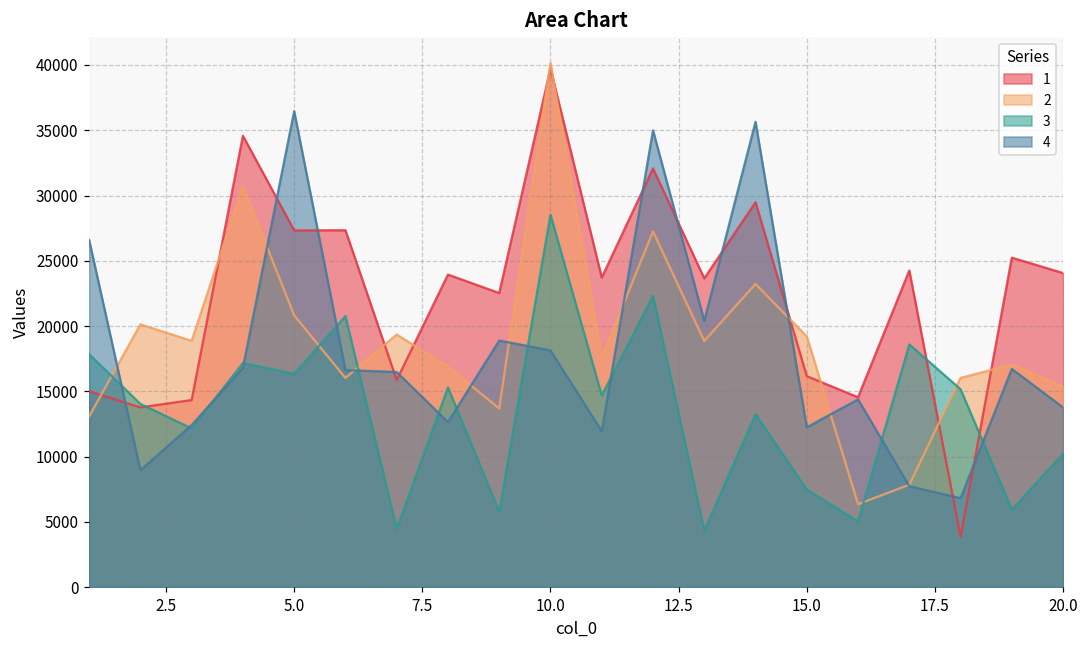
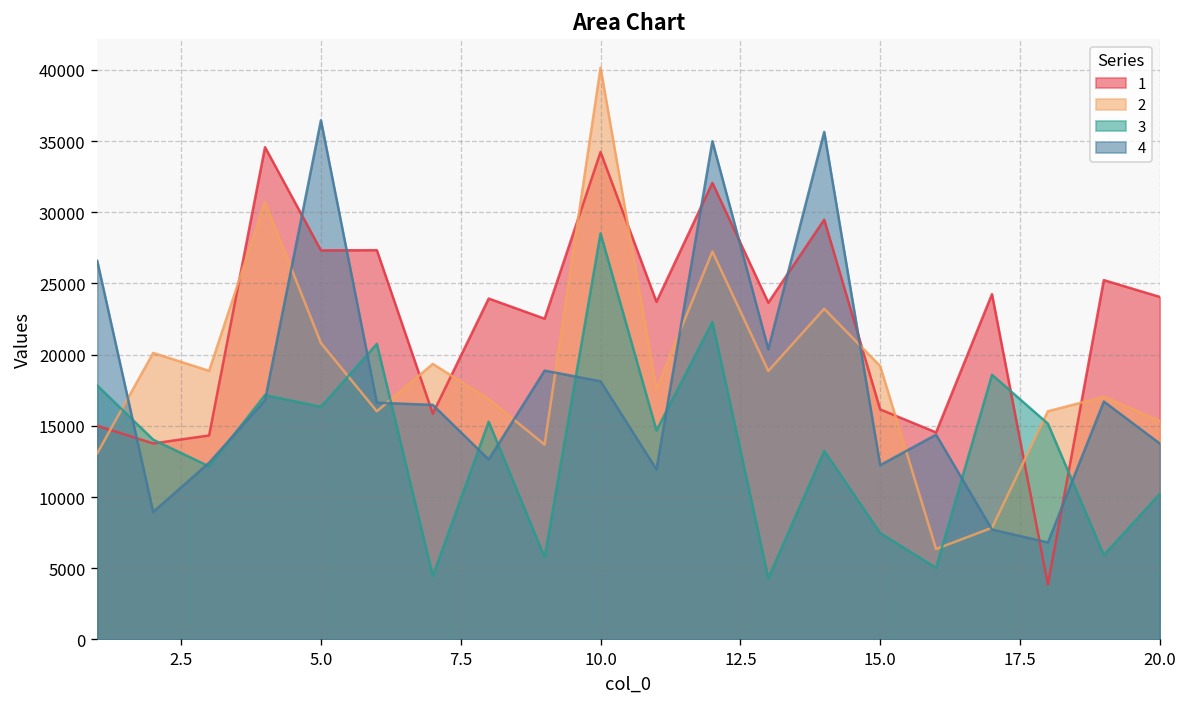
  {
    "1": {
      "5.0": 27300,
-     "10.0": 39700,
+     "10.0": 34200,
      "15.0": 16200,
      "20.0": 24100
    },
    "2": {
      "5.0": 20800,
      "10.0": 40200,
      "15.0": 19200,
      "20.0": 15300
    }
  }
